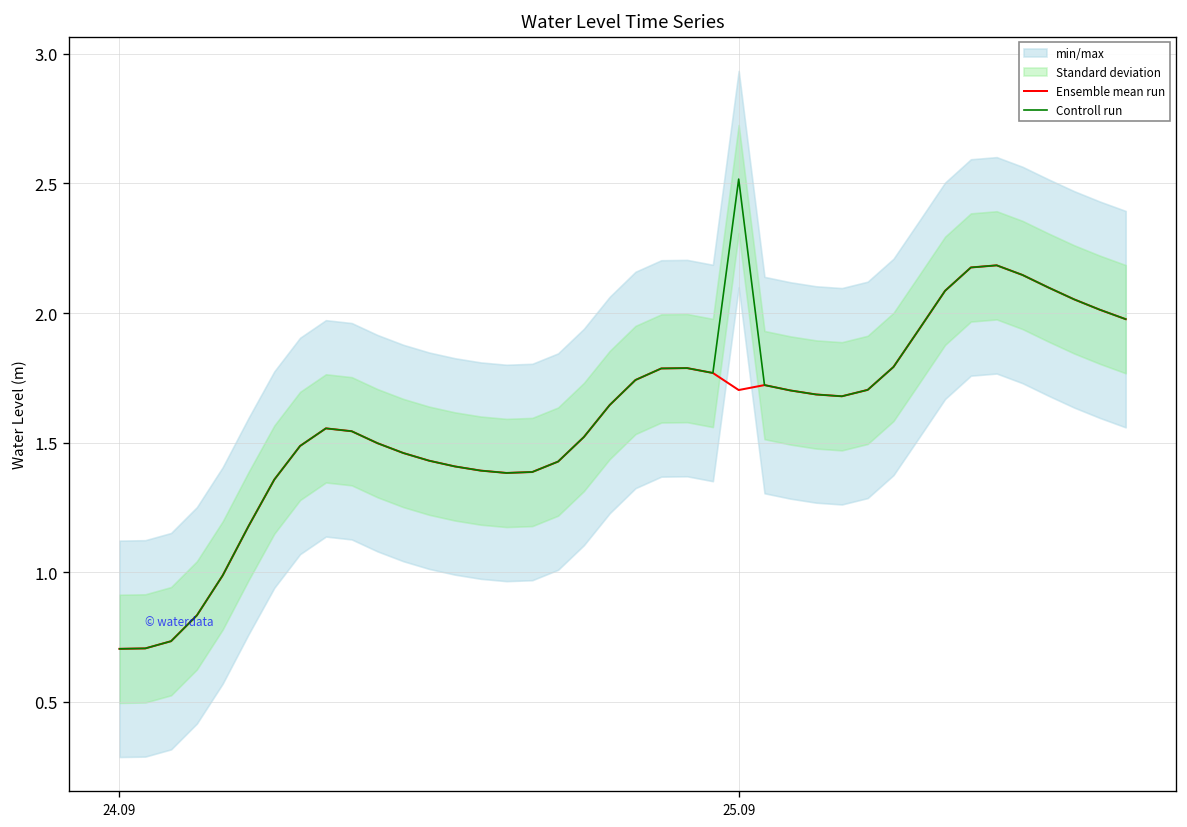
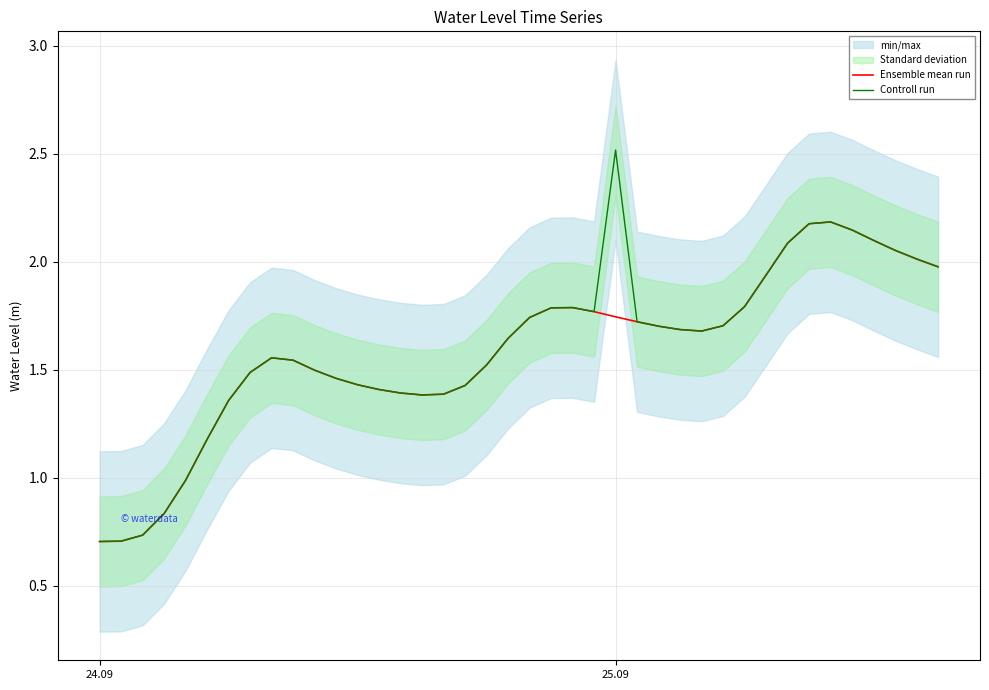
  {
    "Ensemble mean run": {
-     "25.09": 1.70
+     "25.09": 1.74
    },
    "Controll run": {
      "25.09": 2.52
    }
  }
